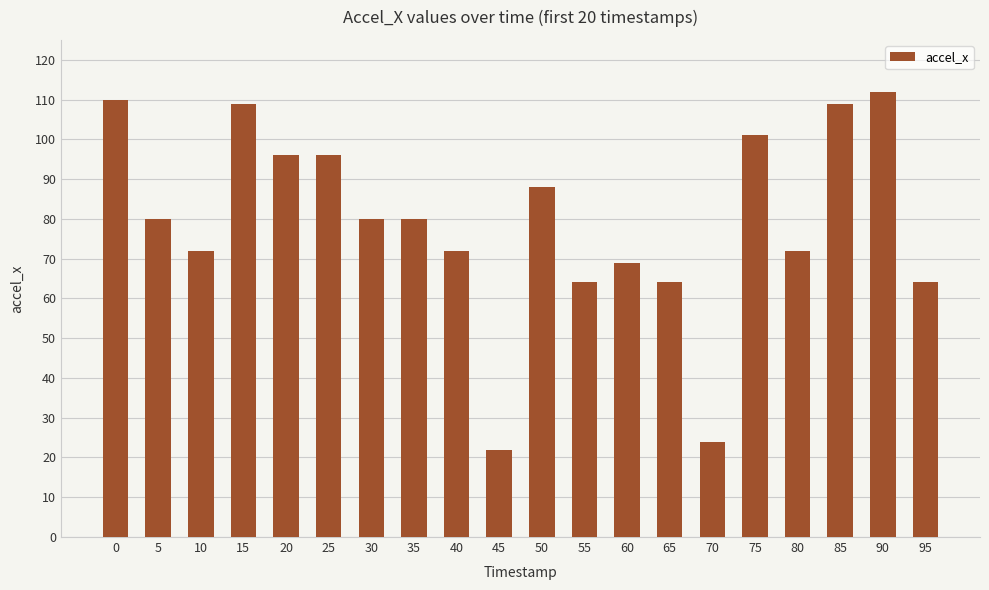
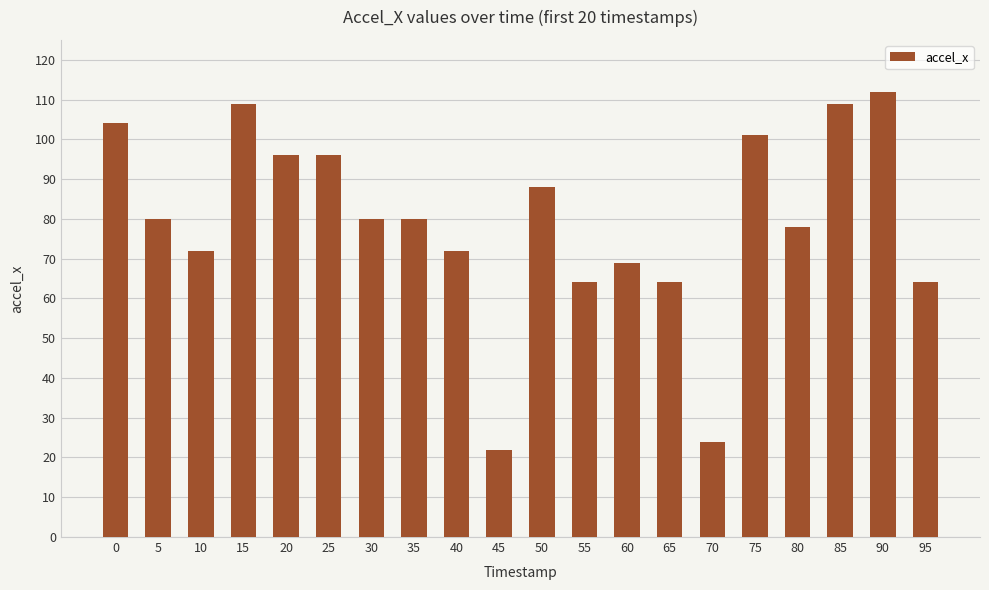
  {
-   "0": 110,
+   "0": 104,
    "5": 80,
    "10": 72,
    "15": 109,
    "20": 96,
    "25": 96,
    "30": 80,
    "35": 80,
    "40": 72,
    "45": 22,
    "50": 88,
    "55": 64,
    "60": 69,
    "65": 64,
    "70": 24,
    "75": 101,
-   "80": 72,
+   "80": 78,
    "85": 109,
    "90": 112,
    "95": 64
  }
